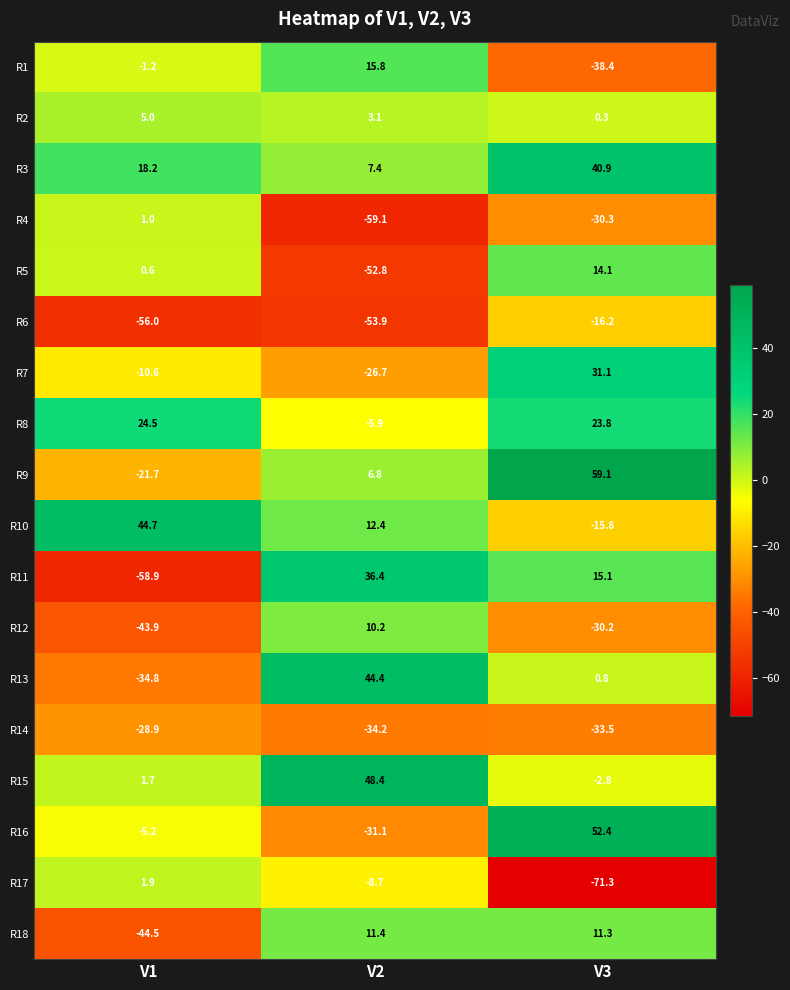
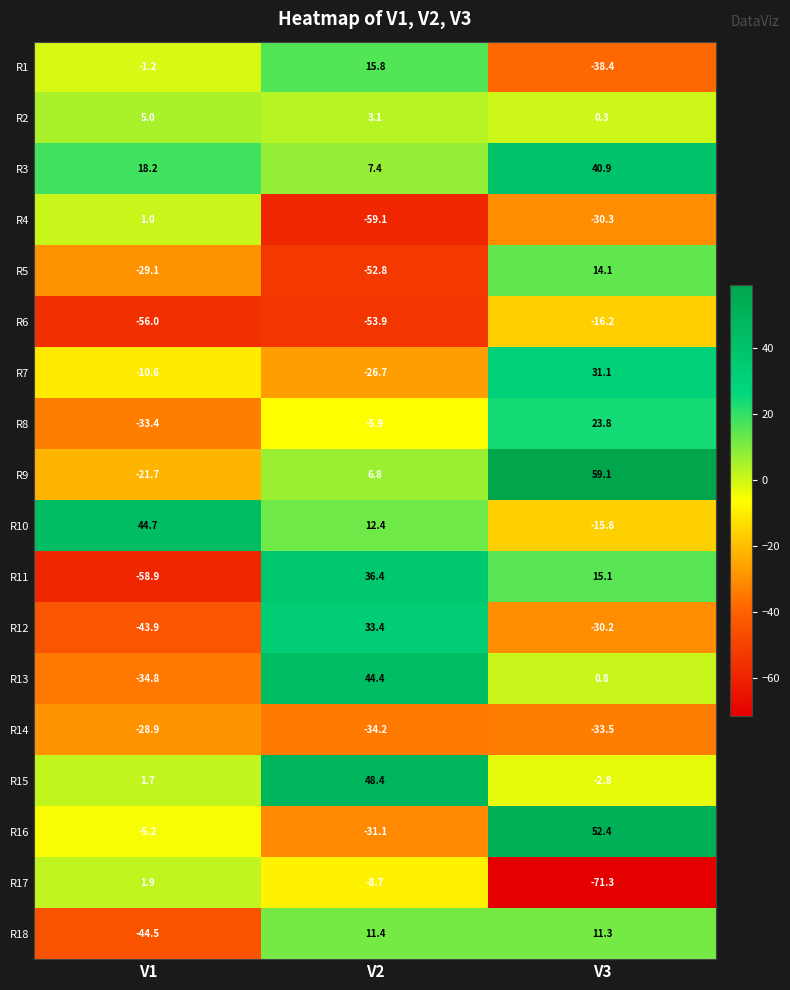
  {
    "R1": {
      "V1": -1.2,
      "V2": 15.8,
      "V3": -38.4
    },
    "R2": {
      "V1": 5.0,
      "V2": 3.1,
      "V3": 0.3
    },
    "R3": {
      "V1": 18.2,
      "V2": 7.4,
      "V3": 40.9
    },
    "R4": {
      "V1": 1.0,
      "V2": -59.1,
      "V3": -30.3
    },
    "R5": {
-     "V1": 0.6,
+     "V1": -29.1,
      "V2": -52.8,
      "V3": 14.1
    },
    "R6": {
      "V1": -56.0,
      "V2": -53.9,
      "V3": -16.2
    },
    "R7": {
      "V1": -10.6,
      "V2": -26.7,
      "V3": 31.1
    },
    "R8": {
-     "V1": 24.5,
+     "V1": -33.4,
      "V2": -5.9,
      "V3": 23.8
    },
    "R9": {
      "V1": -21.7,
      "V2": 6.8,
      "V3": 59.1
    },
    "R10": {
      "V1": 44.7,
      "V2": 12.4,
      "V3": -15.8
    },
    "R11": {
      "V1": -58.9,
      "V2": 36.4,
      "V3": 15.1
    },
    "R12": {
      "V1": -43.9,
-     "V2": 10.2,
+     "V2": 33.4,
      "V3": -30.2
    },
    "R13": {
      "V1": -34.8,
      "V2": 44.4,
      "V3": 0.8
    },
    "R14": {
      "V1": -28.9,
      "V2": -34.2,
      "V3": -33.5
    },
    "R15": {
      "V1": 1.7,
      "V2": 48.4,
      "V3": -2.8
    },
    "R16": {
      "V1": -5.2,
      "V2": -31.1,
      "V3": 52.4
    },
    "R17": {
      "V1": 1.9,
      "V2": -8.7,
      "V3": -71.3
    },
    "R18": {
      "V1": -44.5,
      "V2": 11.4,
      "V3": 11.3
    }
  }
